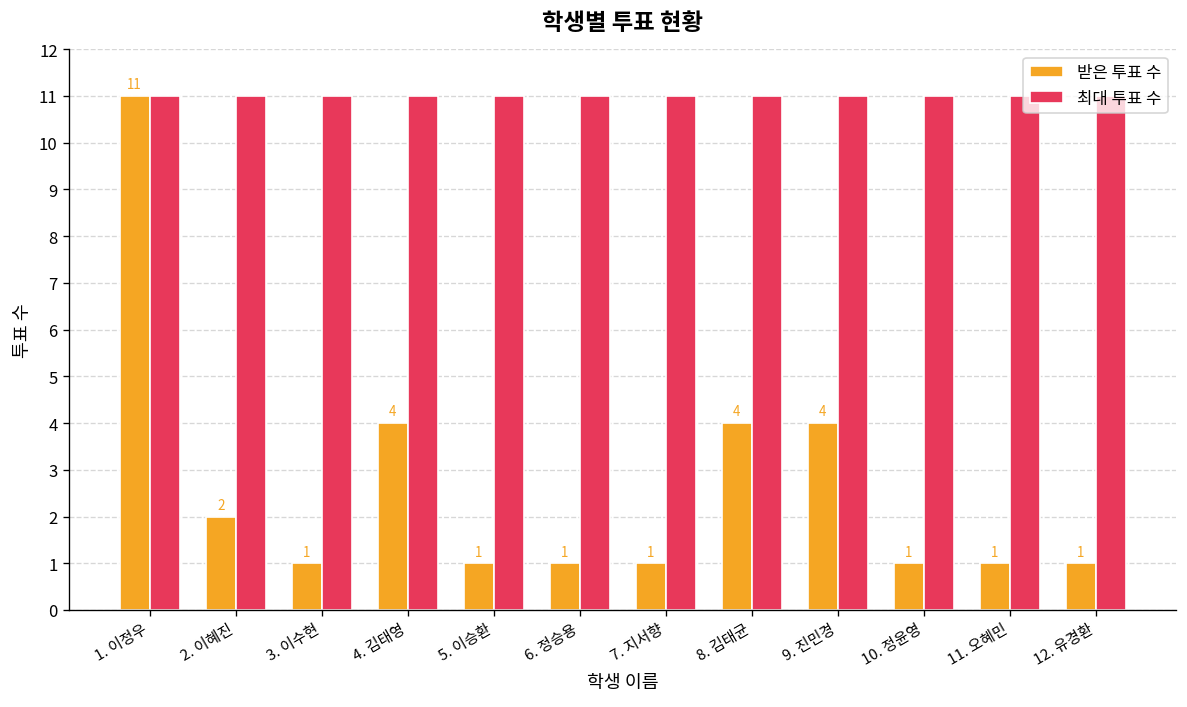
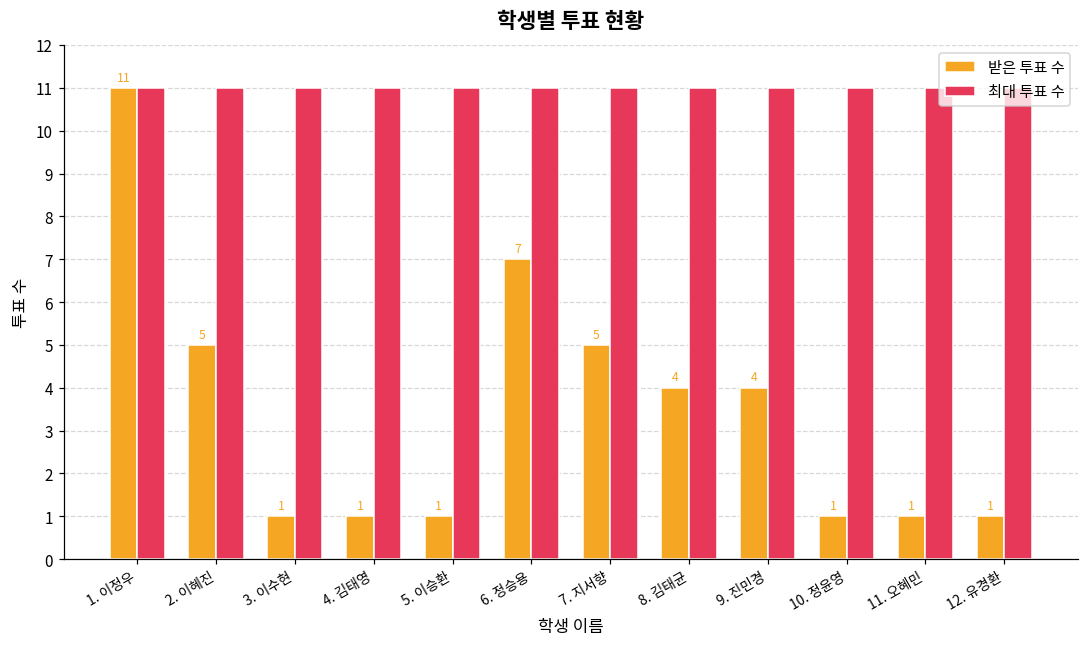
  {
    "받은 투표 수": {
      "1. 이정우": 11,
-     "2. 이혜진": 2,
+     "2. 이혜진": 5,
      "3. 이수현": 1,
-     "4. 김태영": 4,
+     "4. 김태영": 1,
      "5. 이승환": 1,
-     "6. 정승용": 1,
-     "7. 지서향": 1,
+     "6. 정승용": 7,
+     "7. 지서향": 5,
      "8. 김태균": 4,
      "9. 진민경": 4,
      "10. 정윤영": 1,
      "11. 오혜민": 1,
      "12. 유경환": 1
    },
    "최대 투표 수": {
      "2. 이혜진": 11.0,
      "3. 이수현": 11.0,
      "4. 김태영": 11.0,
      "5. 이승환": 11.0,
      "6. 정승용": 11.0,
      "7. 지서향": 11.0,
      "8. 김태균": 11.0,
      "9. 진민경": 11.0,
      "10. 정윤영": 11.0
    }
  }
